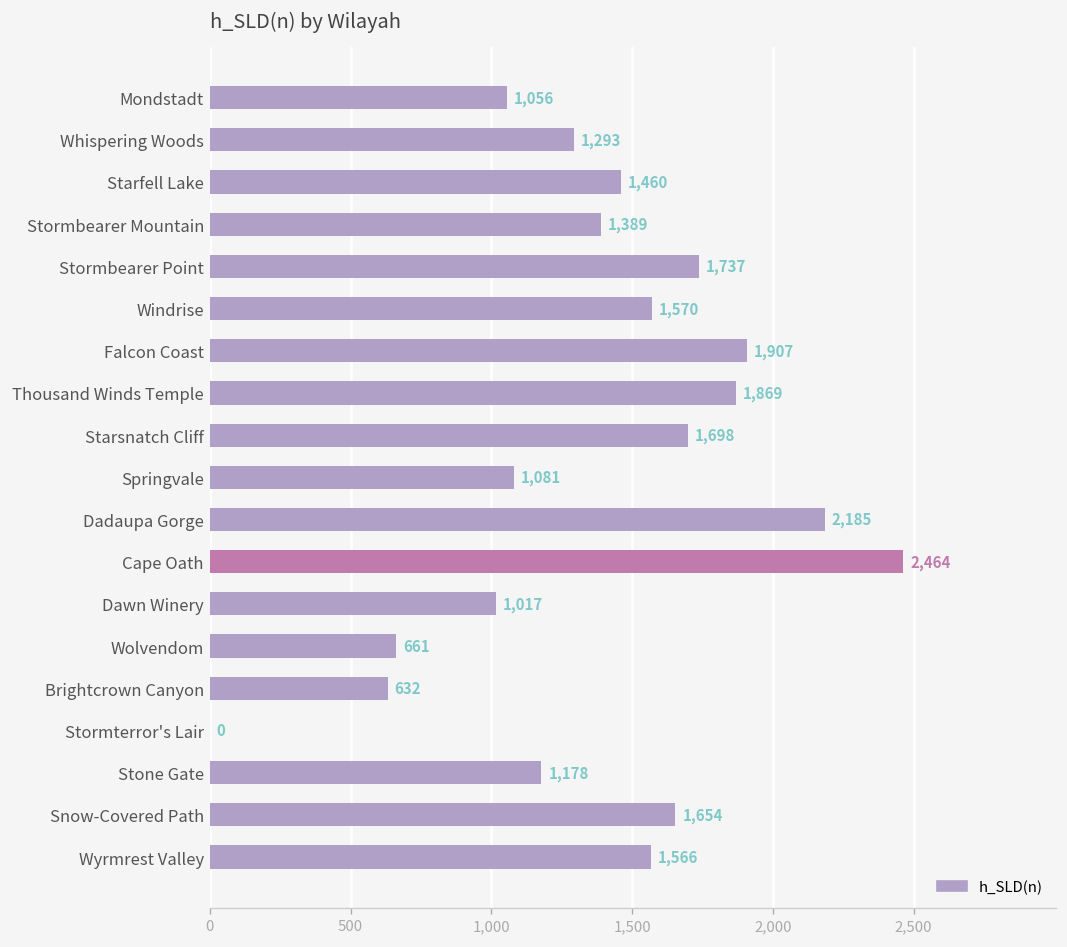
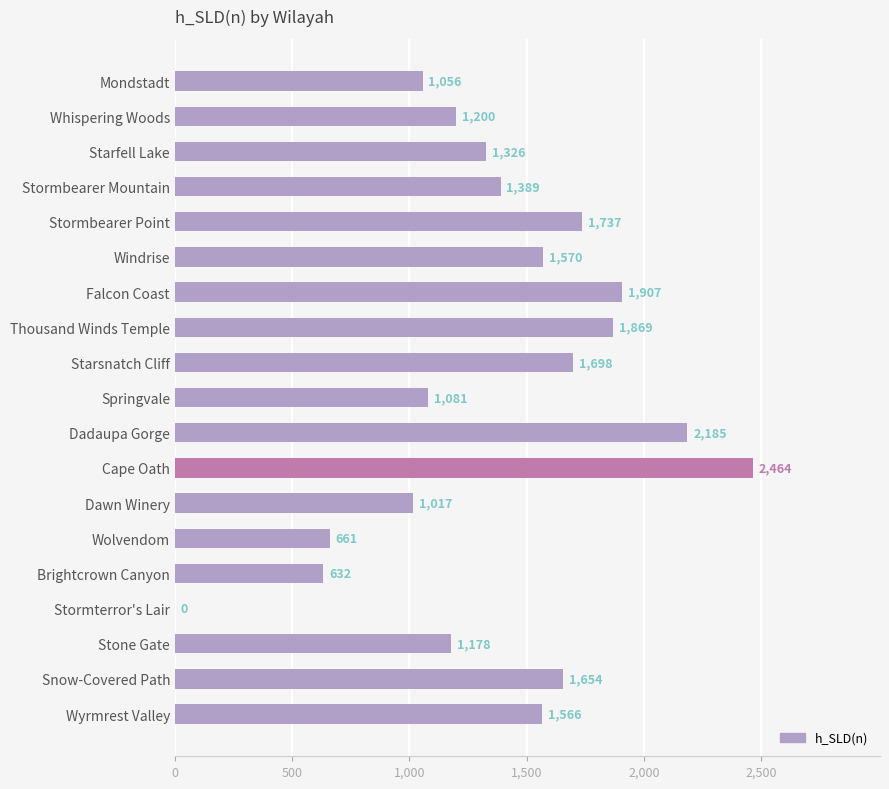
  {
    "Mondstadt": "1,056",
-   "Whispering Woods": "1,293",
-   "Starfell Lake": "1,460",
+   "Whispering Woods": "1,200",
+   "Starfell Lake": "1,326",
    "Stormbearer Mountain": "1,389",
    "Stormbearer Point": "1,737",
    "Windrise": "1,570",
    "Falcon Coast": "1,907",
    "Thousand Winds Temple": "1,869",
    "Starsnatch Cliff": "1,698",
    "Springvale": "1,081",
    "Dadaupa Gorge": "2,185",
    "Cape Oath": "2,464",
    "Dawn Winery": "1,017",
    "Wolvendom": "661",
    "Brightcrown Canyon": "632",
    "Stormterror's Lair": "0",
    "Stone Gate": "1,178",
    "Snow-Covered Path": "1,654",
    "Wyrmrest Valley": "1,566"
  }
